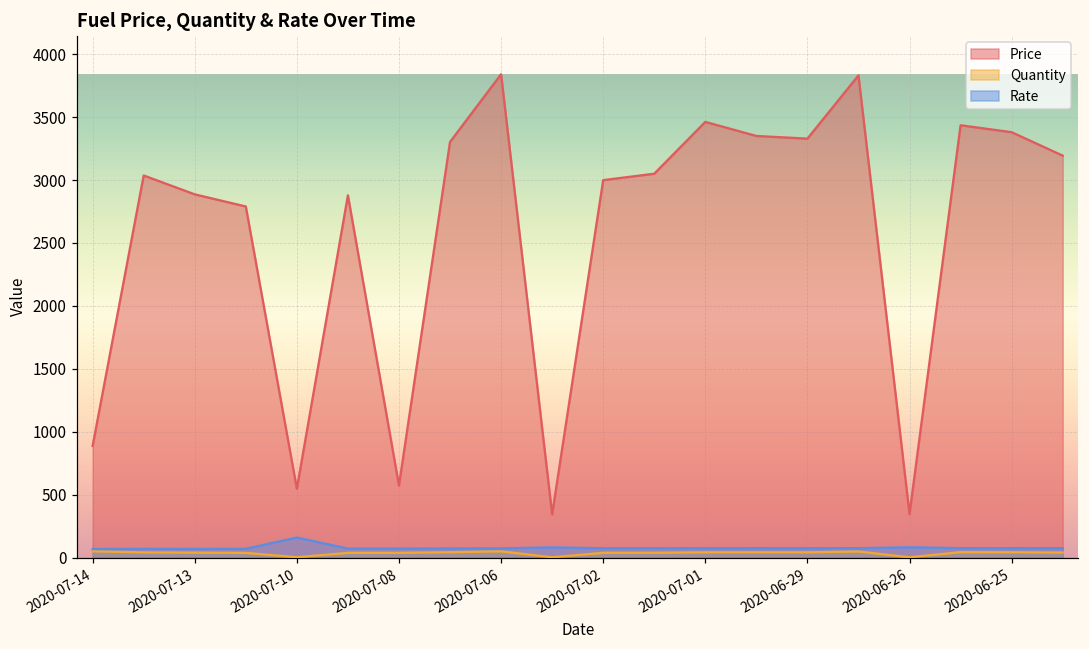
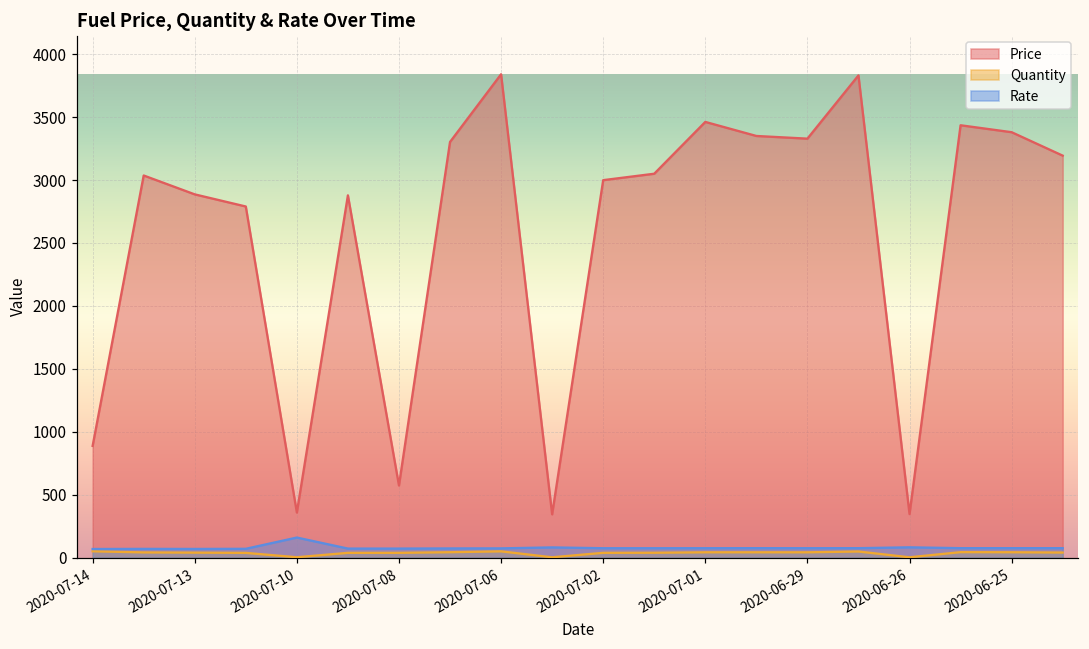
  {
    "Price": {
      "2020-07-14": 890,
-     "2020-07-10": 550,
+     "2020-07-10": 360,
      "2020-07-08": 570,
      "2020-07-06": 3840,
      "2020-07-01": 3460
    },
    "Quantity": {
      "2020-07-10": 0,
      "2020-07-08": 40,
      "2020-07-06": 50,
      "2020-07-01": 40
    },
    "Rate": {
      "2020-07-10": 160,
      "2020-07-08": 70,
      "2020-07-06": 70,
      "2020-07-01": 80
    }
  }
